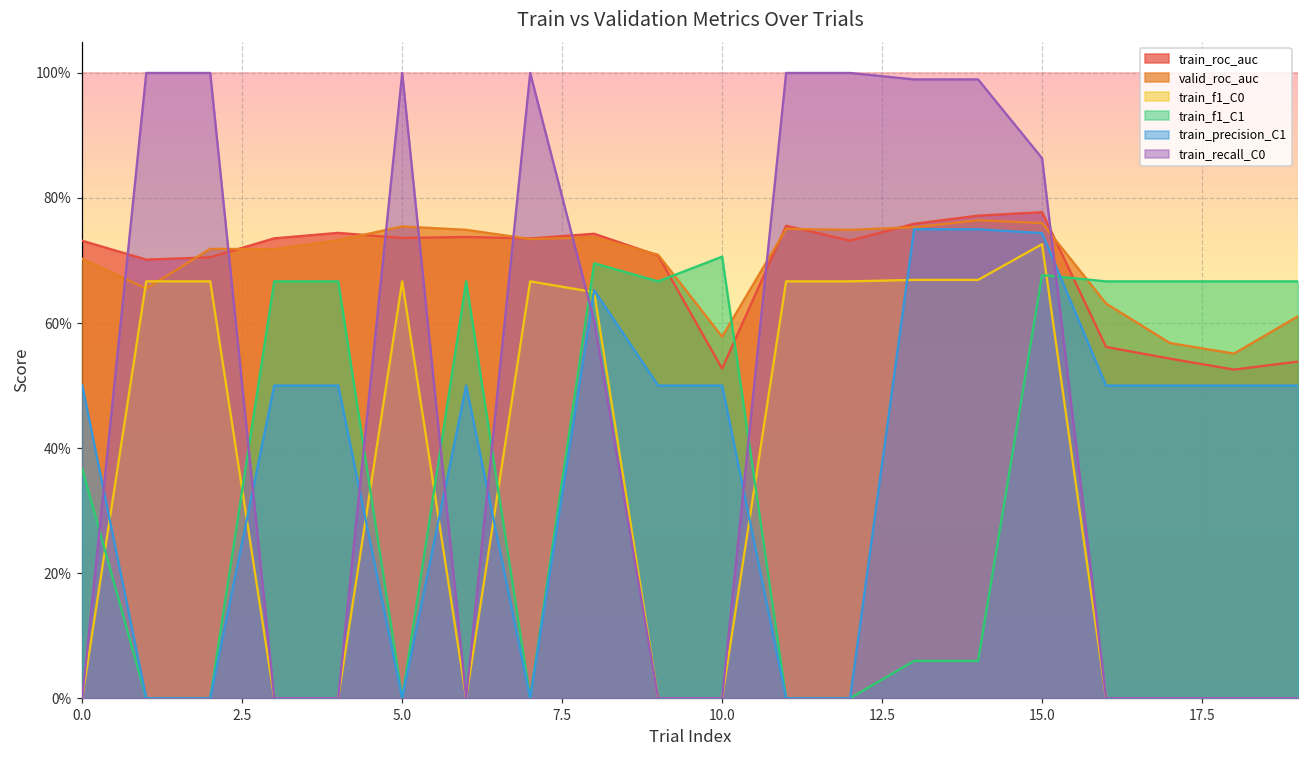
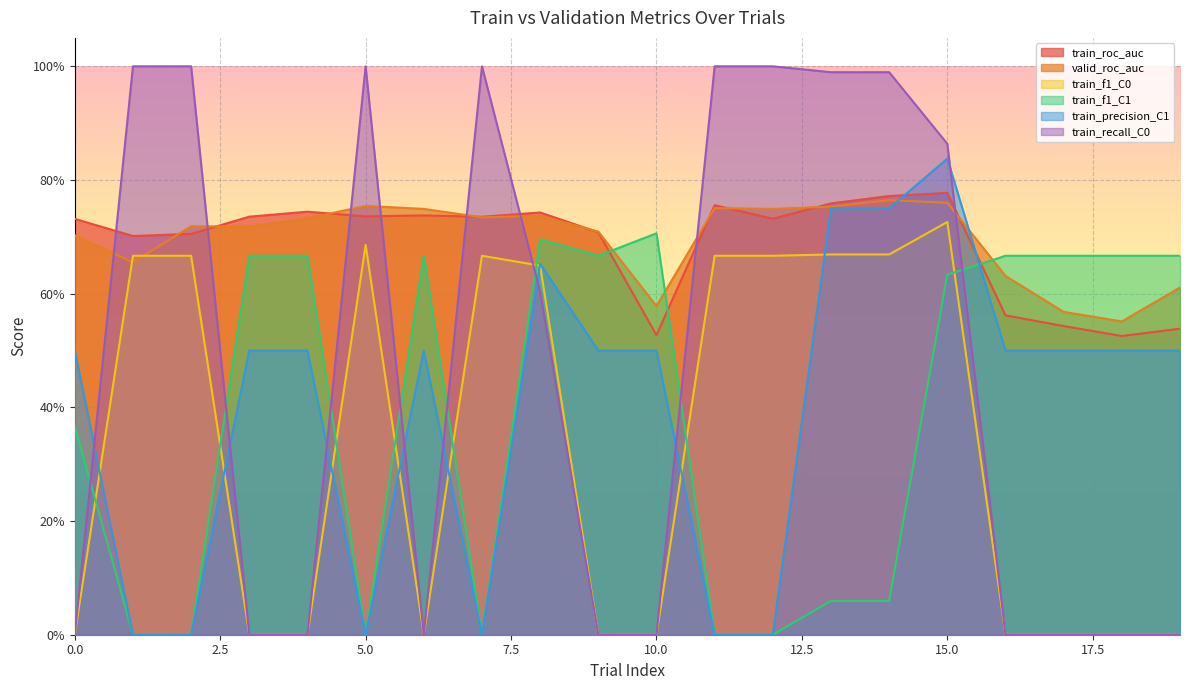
  {
    "train_f1_C0": {
-     "5.0": "67%",
+     "5.0": "69%",
      "15.0": "73%"
    },
    "train_f1_C1": {
      "0.0": "37%",
      "10.0": "71%",
-     "15.0": "68%"
+     "15.0": "63%"
    },
    "train_precision_C1": {
      "0.0": "50%",
      "10.0": "50%",
-     "15.0": "74%"
+     "15.0": "84%"
    },
    "train_recall_C0": {
      "5.0": "100%",
      "15.0": "86%"
    }
  }
